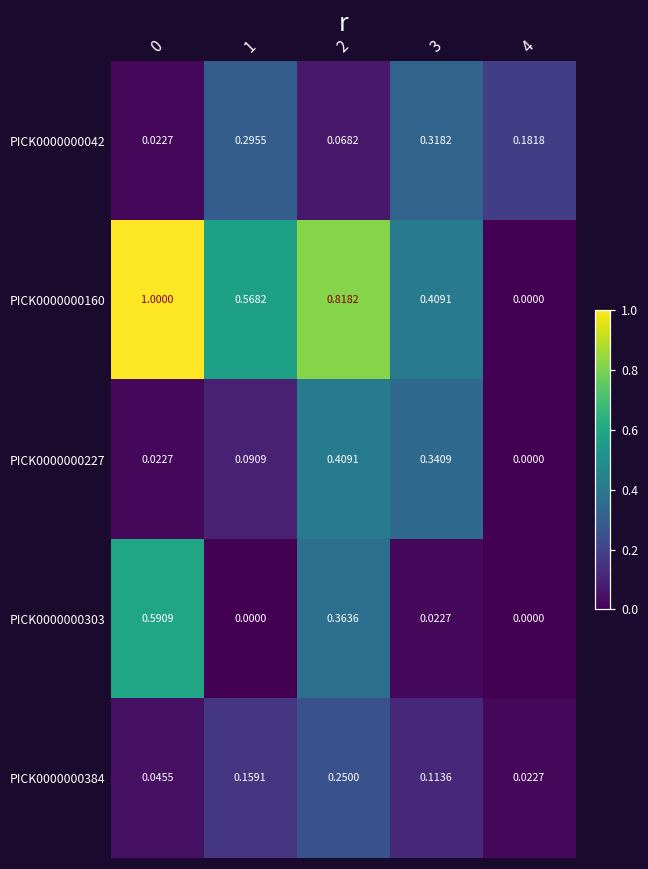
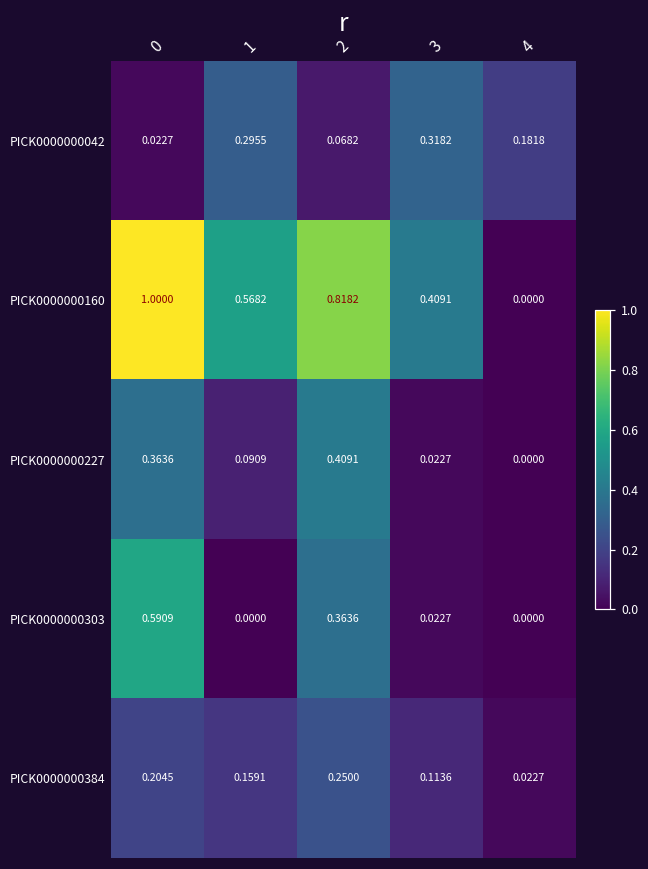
  {
    "PICK0000000042": {
      "0": 0.0227,
      "1": 0.2955,
      "2": 0.0682,
      "3": 0.3182,
      "4": 0.1818
    },
    "PICK0000000160": {
      "0": 1.0000,
      "1": 0.5682,
      "2": 0.8182,
      "3": 0.4091,
      "4": 0.0000
    },
    "PICK0000000227": {
-     "0": 0.0227,
+     "0": 0.3636,
      "1": 0.0909,
      "2": 0.4091,
-     "3": 0.3409,
+     "3": 0.0227,
      "4": 0.0000
    },
    "PICK0000000303": {
      "0": 0.5909,
      "1": 0.0000,
      "2": 0.3636,
      "3": 0.0227,
      "4": 0.0000
    },
    "PICK0000000384": {
-     "0": 0.0455,
+     "0": 0.2045,
      "1": 0.1591,
      "2": 0.2500,
      "3": 0.1136,
      "4": 0.0227
    }
  }
